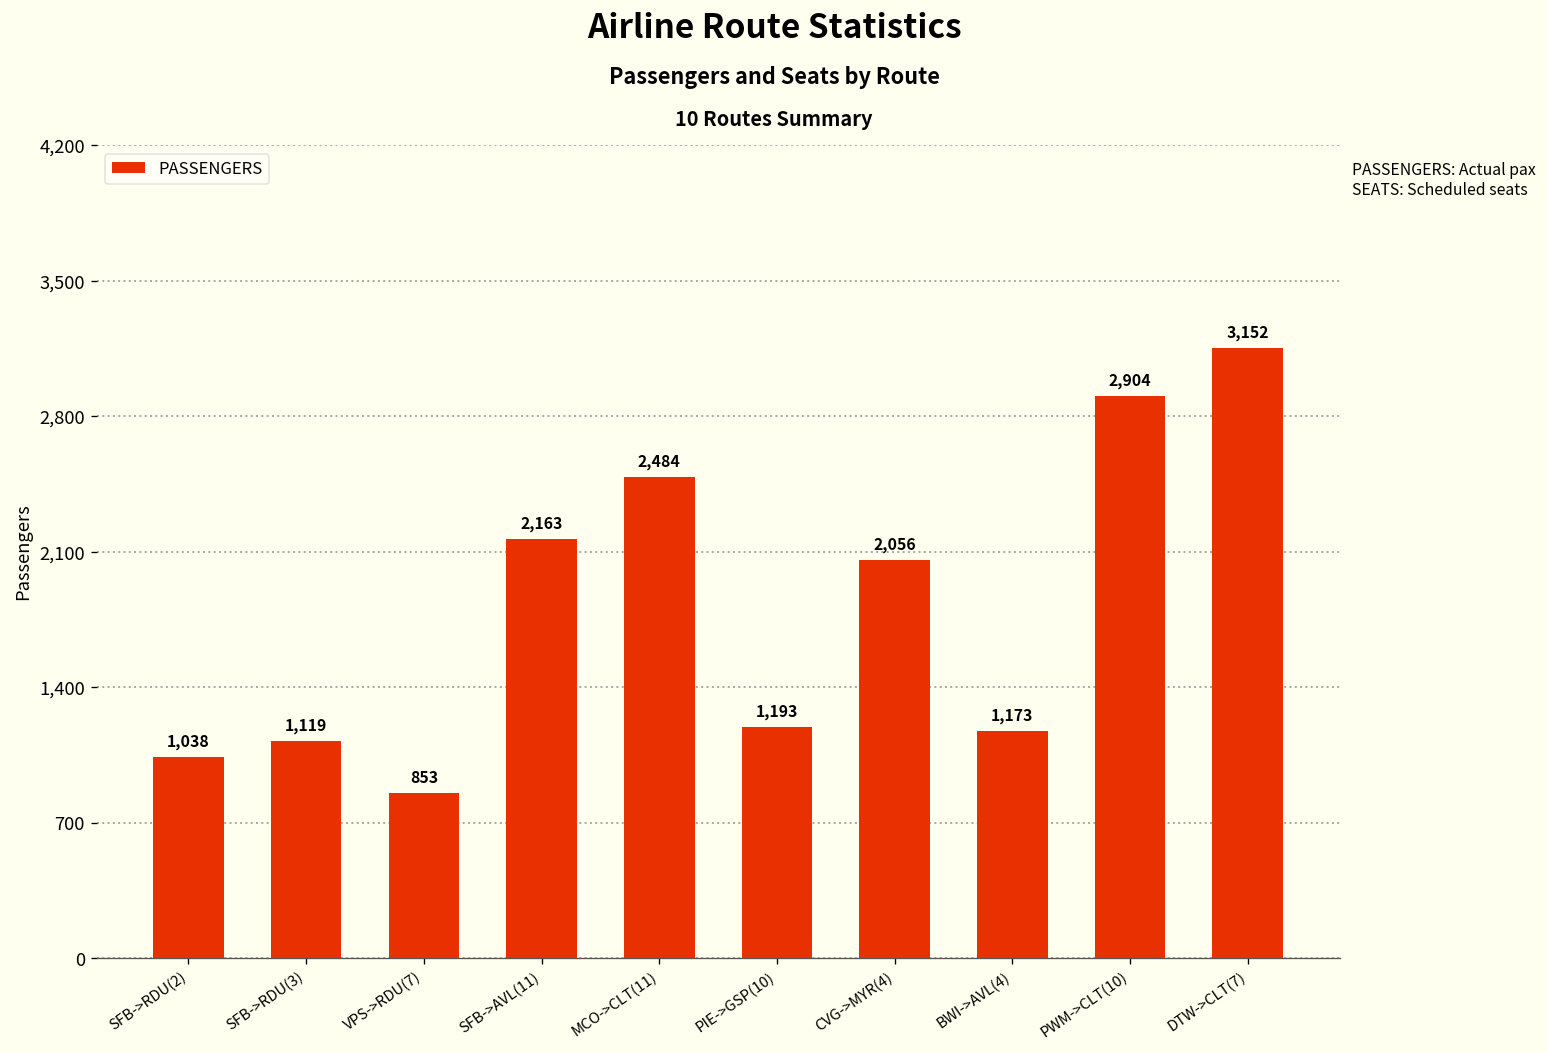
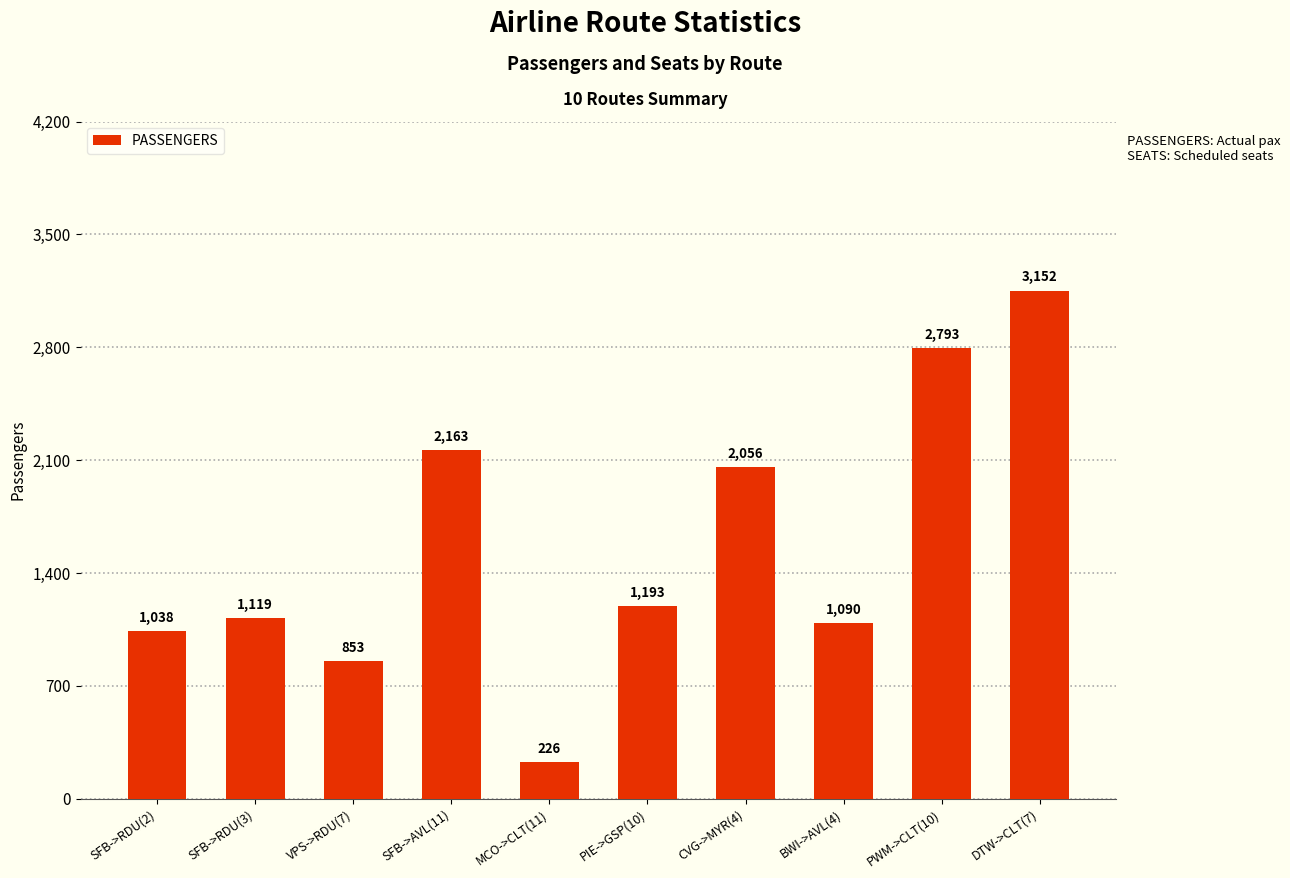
  {
    "SFB->RDU(2)": "1,038",
    "SFB->RDU(3)": "1,119",
    "VPS->RDU(7)": "853",
    "SFB->AVL(11)": "2,163",
-   "MCO->CLT(11)": "2,484",
+   "MCO->CLT(11)": "226",
    "PIE->GSP(10)": "1,193",
    "CVG->MYR(4)": "2,056",
-   "BWI->AVL(4)": "1,173",
-   "PWM->CLT(10)": "2,904",
+   "BWI->AVL(4)": "1,090",
+   "PWM->CLT(10)": "2,793",
    "DTW->CLT(7)": "3,152"
  }
